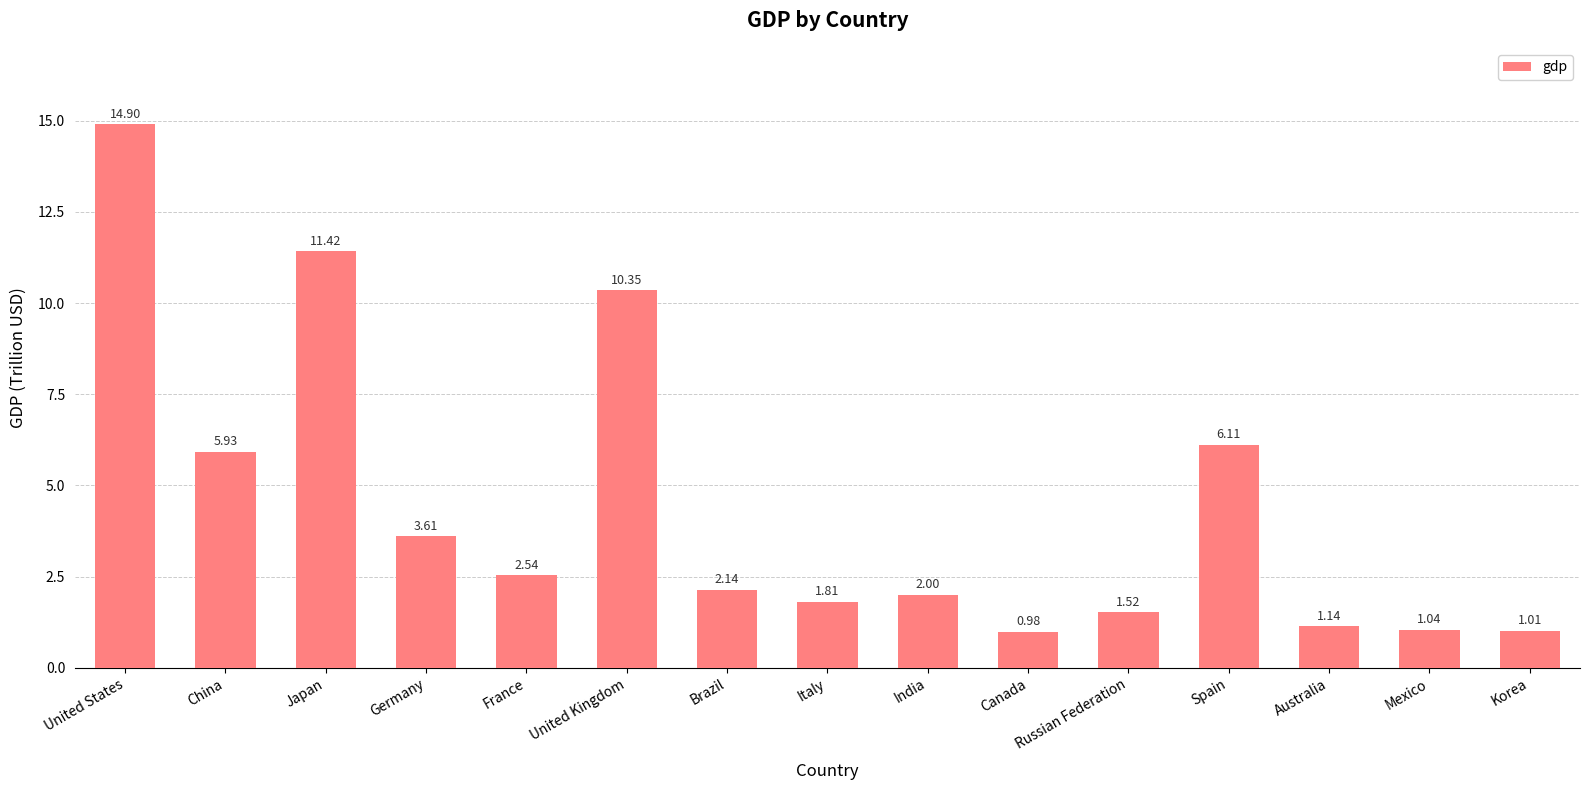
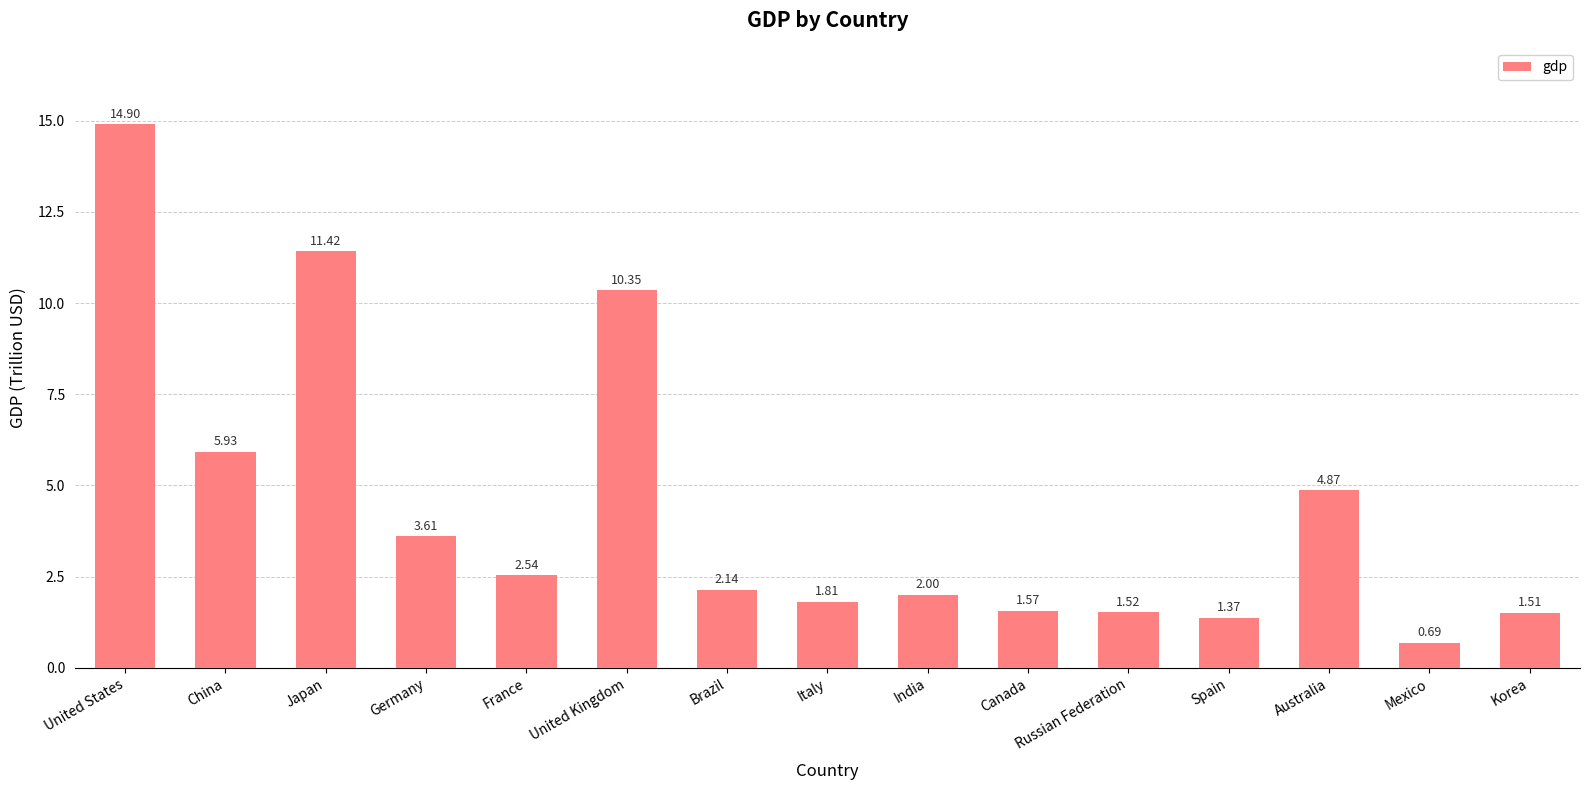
  {
    "United States": 14.90,
    "China": 5.93,
    "Japan": 11.42,
    "Germany": 3.61,
    "France": 2.54,
    "United Kingdom": 10.35,
    "Brazil": 2.14,
    "Italy": 1.81,
    "India": 2.00,
-   "Canada": 0.98,
+   "Canada": 1.57,
    "Russian Federation": 1.52,
-   "Spain": 6.11,
-   "Australia": 1.14,
-   "Mexico": 1.04,
-   "Korea": 1.01
+   "Spain": 1.37,
+   "Australia": 4.87,
+   "Mexico": 0.69,
+   "Korea": 1.51
  }
